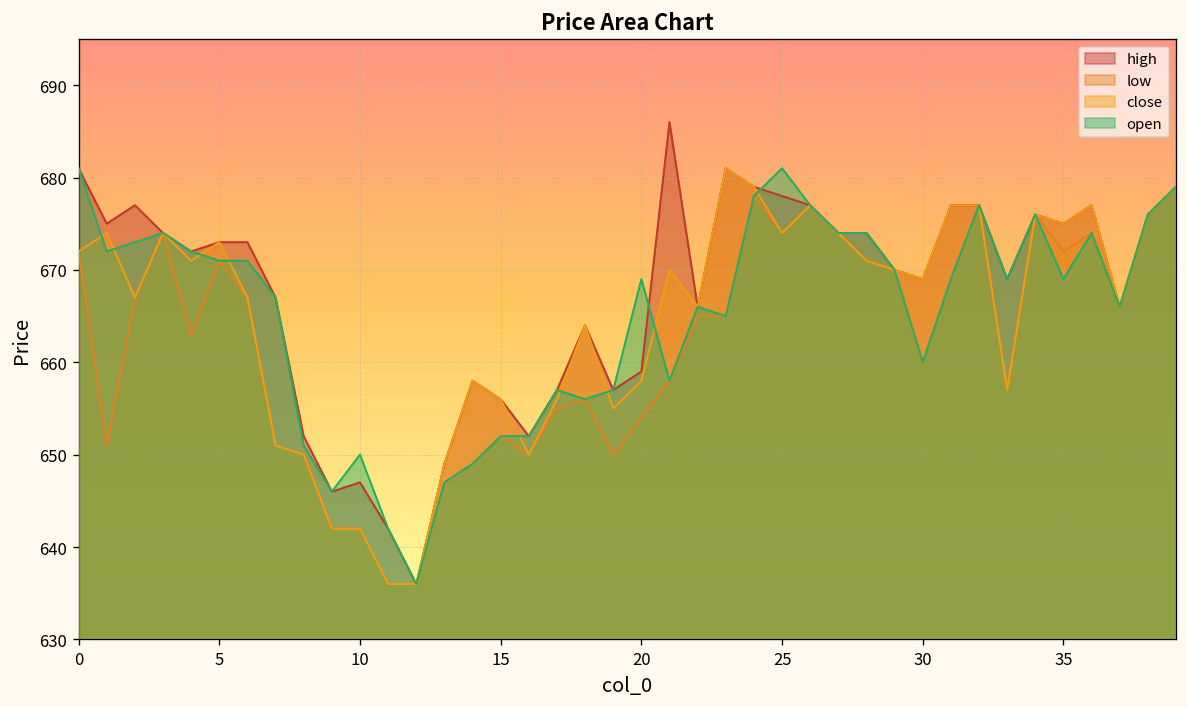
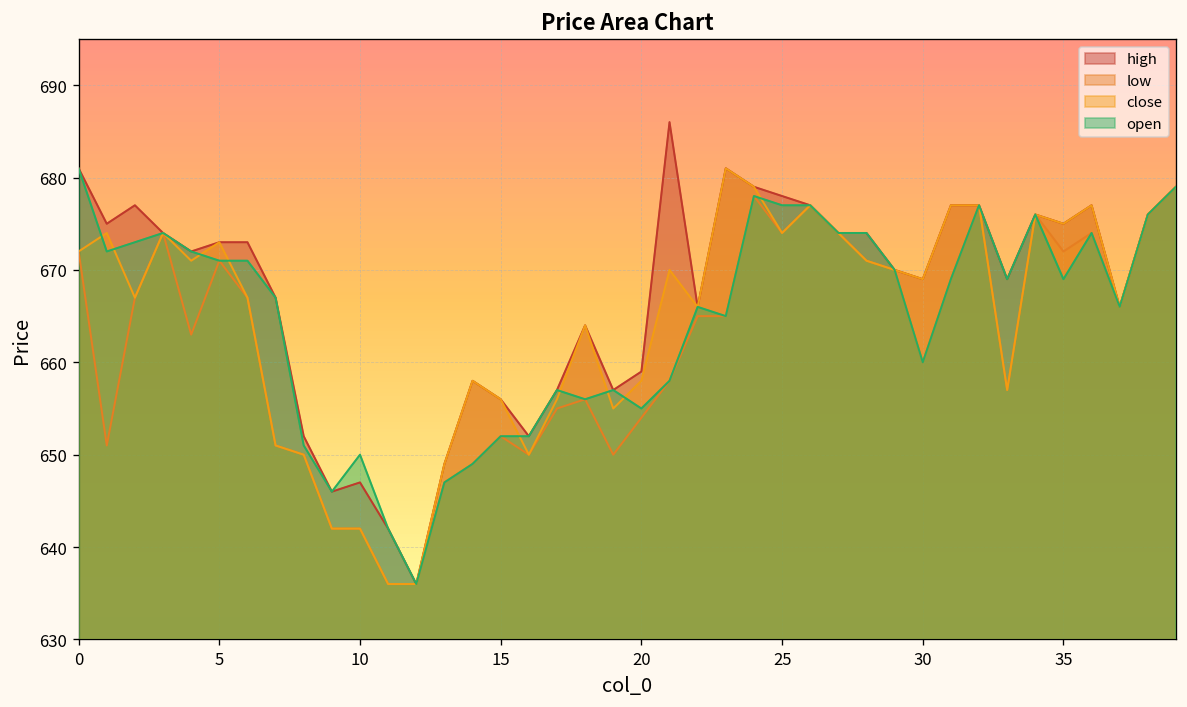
  {
    "open": {
      "10": 650,
-     "20": 669,
-     "25": 681,
+     "20": 655,
+     "25": 677,
      "35": 669
    }
  }
